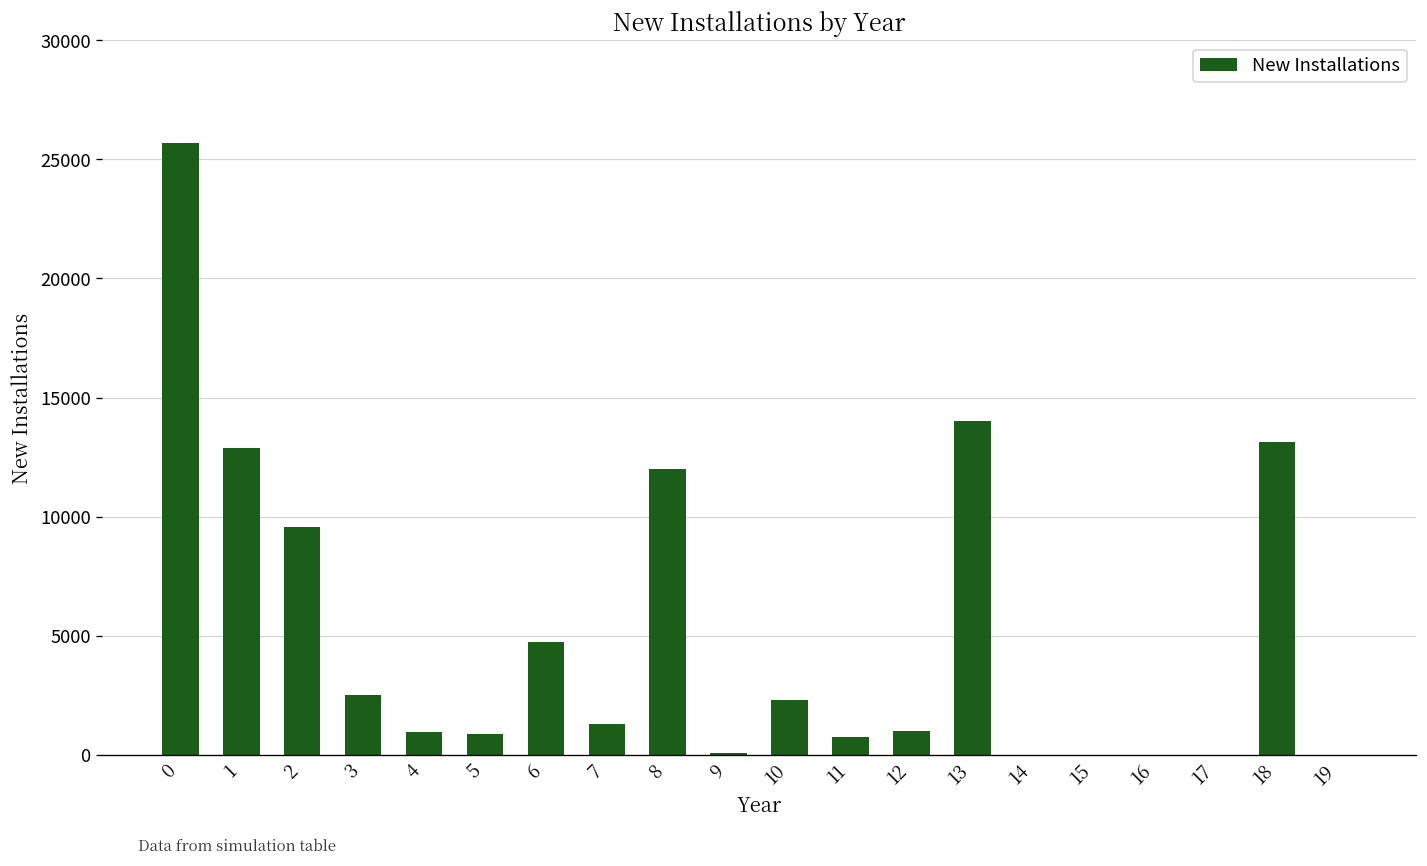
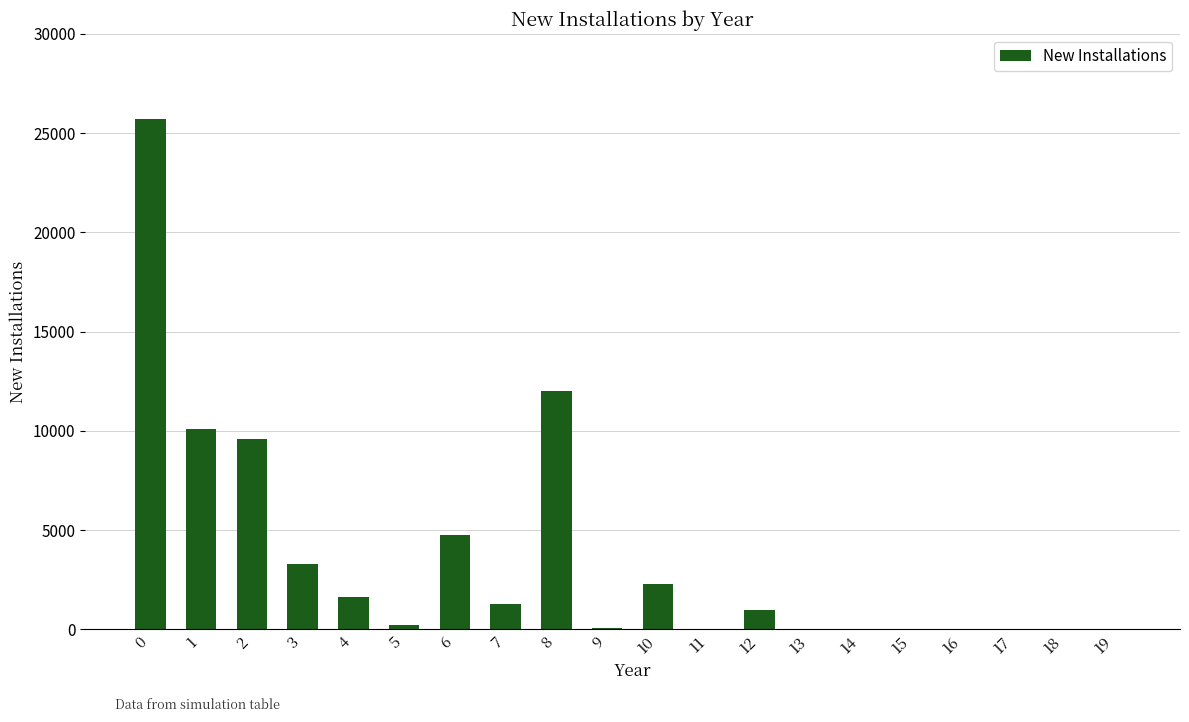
  {
    "0": 25700,
-   "1": 12900,
+   "1": 10100,
    "2": 9600,
-   "3": 2500,
-   "4": 1000,
-   "5": 900,
+   "3": 3300,
+   "4": 1700,
+   "5": 200,
    "6": 4700,
    "7": 1300,
    "8": 12000,
    "10": 2300,
-   "11": 800,
+   "11": 0,
    "12": 1000,
-   "13": 14000,
+   "13": 0,
    "15": 0,
    "16": 0,
    "17": 0,
-   "18": 13100,
+   "18": 0,
    "19": 0
  }
